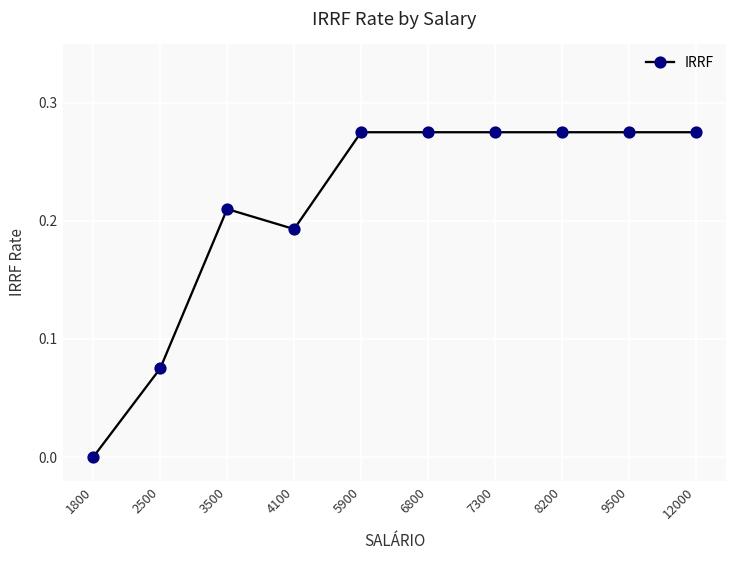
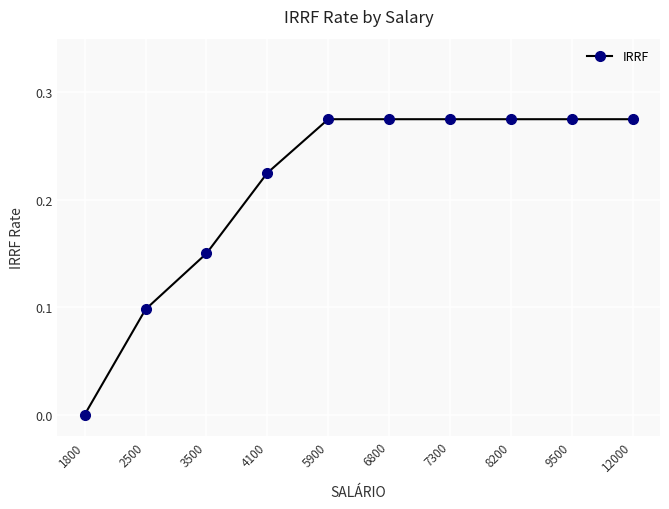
  {
    "1800": 0.000,
-   "2500": 0.075,
-   "3500": 0.21,
-   "4100": 0.193,
+   "2500": 0.098,
+   "3500": 0.15,
+   "4100": 0.225,
    "5900": 0.275,
    "6800": 0.275,
    "7300": 0.275,
    "8200": 0.275,
    "9500": 0.275,
    "12000": 0.275
  }
